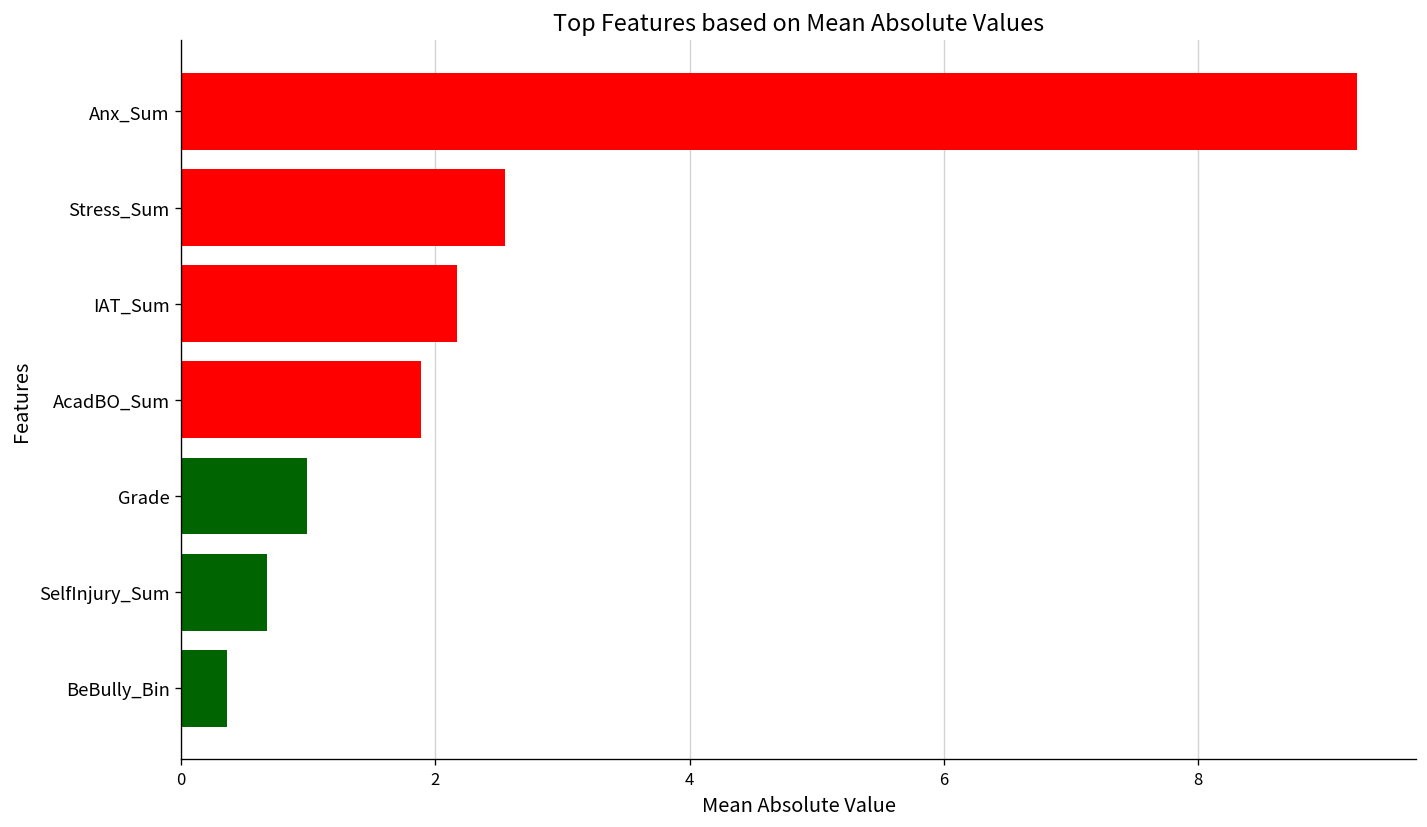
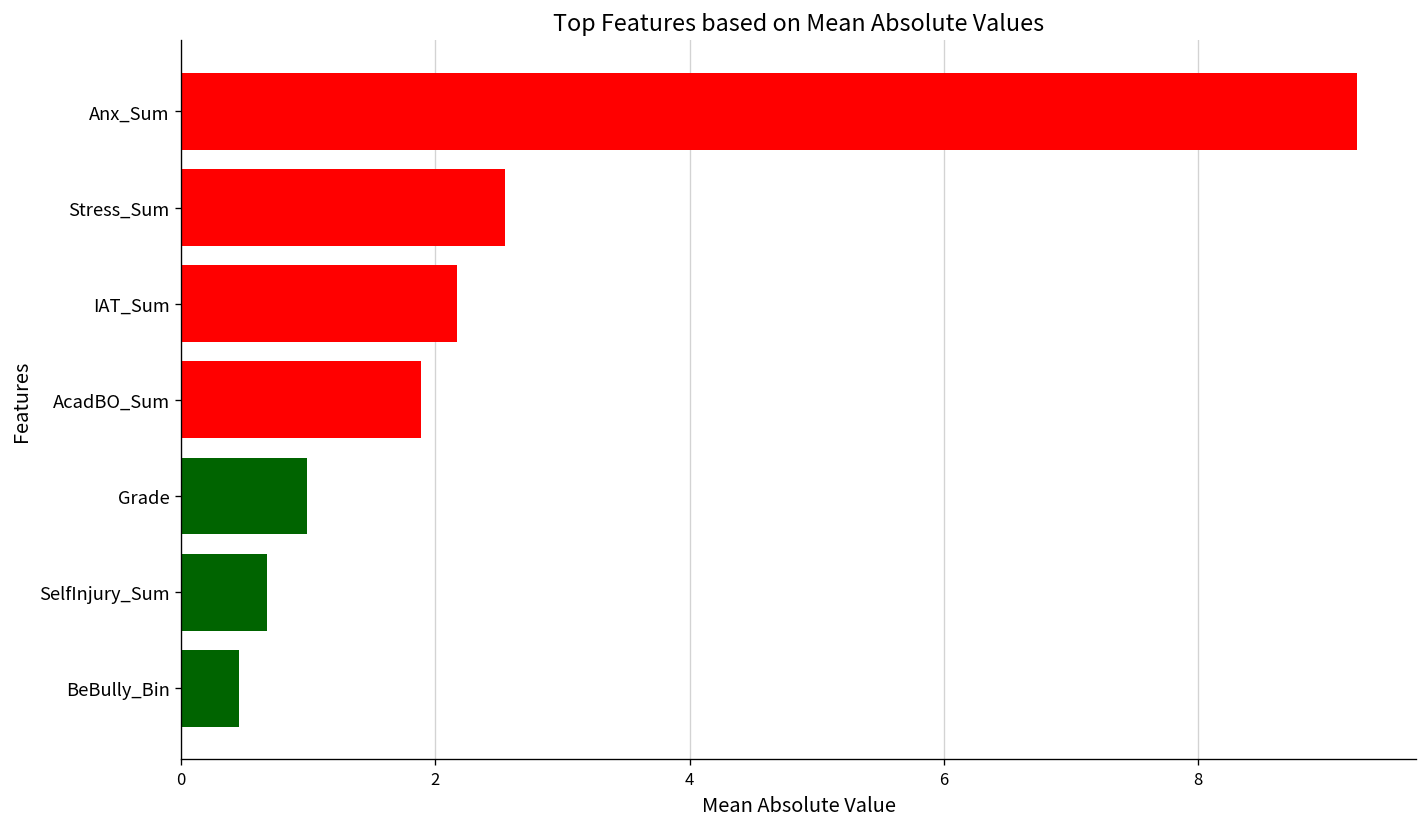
  {
    "Anx_Sum": 9.25,
    "Stress_Sum": 2.54,
    "IAT_Sum": 2.17,
    "AcadBO_Sum": 1.89,
    "Grade": 0.99,
    "SelfInjury_Sum": 0.68,
-   "BeBully_Bin": 0.36
+   "BeBully_Bin": 0.46
  }
